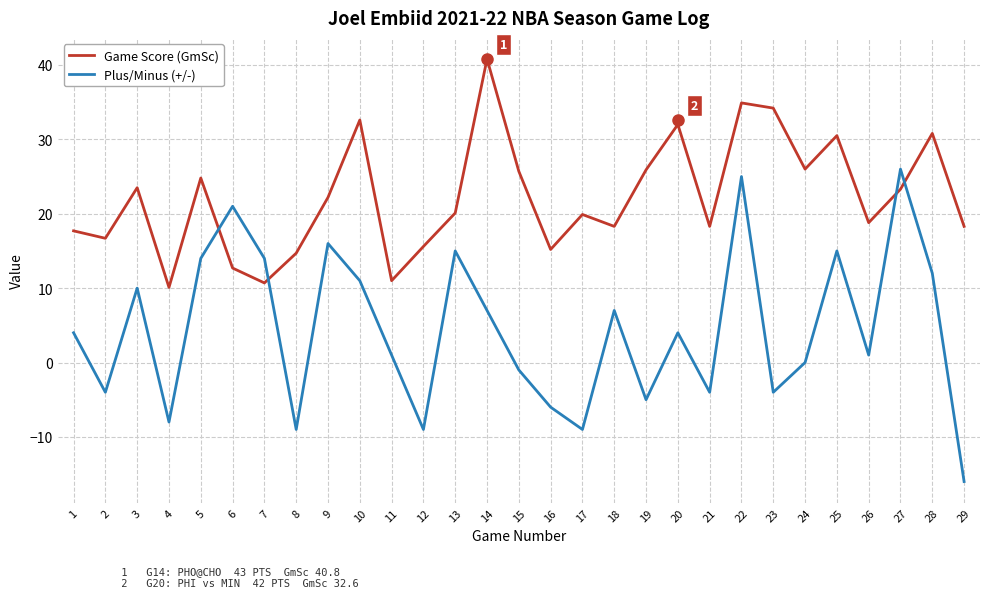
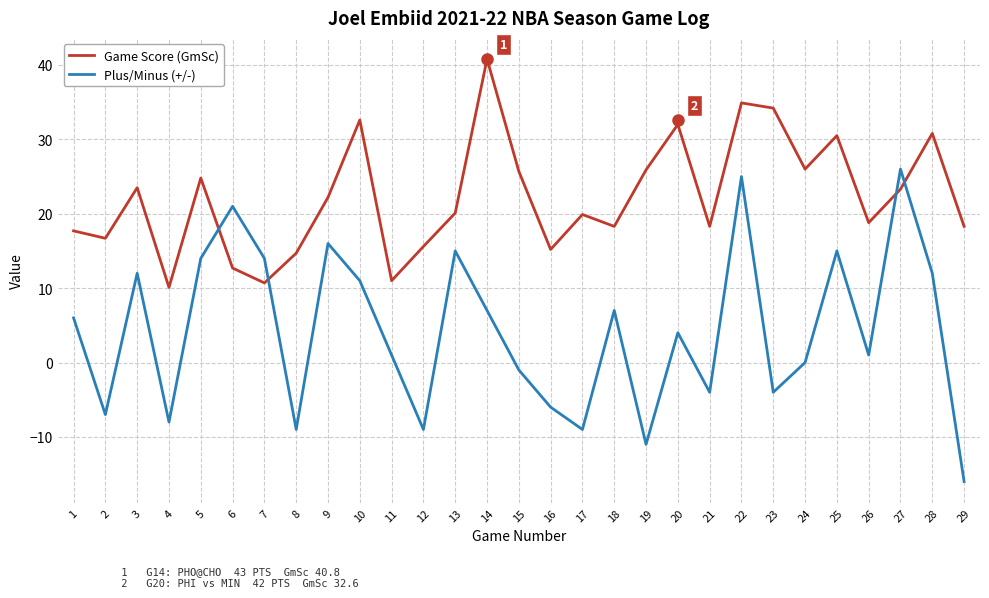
  {
    "Plus/Minus (+/-)": {
-     "1": 4,
-     "2": -4,
-     "3": 10,
+     "1": 6,
+     "2": -7,
+     "3": 12,
      "4": -8,
      "5": 14,
      "6": 21,
      "7": 14,
      "8": -9,
      "9": 16,
      "10": 11,
      "11": 1,
      "12": -9,
      "13": 15,
      "14": 7,
      "15": -1,
      "16": -6,
      "17": -9,
      "18": 7,
-     "19": -5,
+     "19": -11,
      "20": 4,
      "21": -4,
      "22": 25,
      "23": -4,
      "24": 0,
      "25": 15,
      "26": 1,
      "27": 26,
      "28": 12,
      "29": -16
    }
  }
